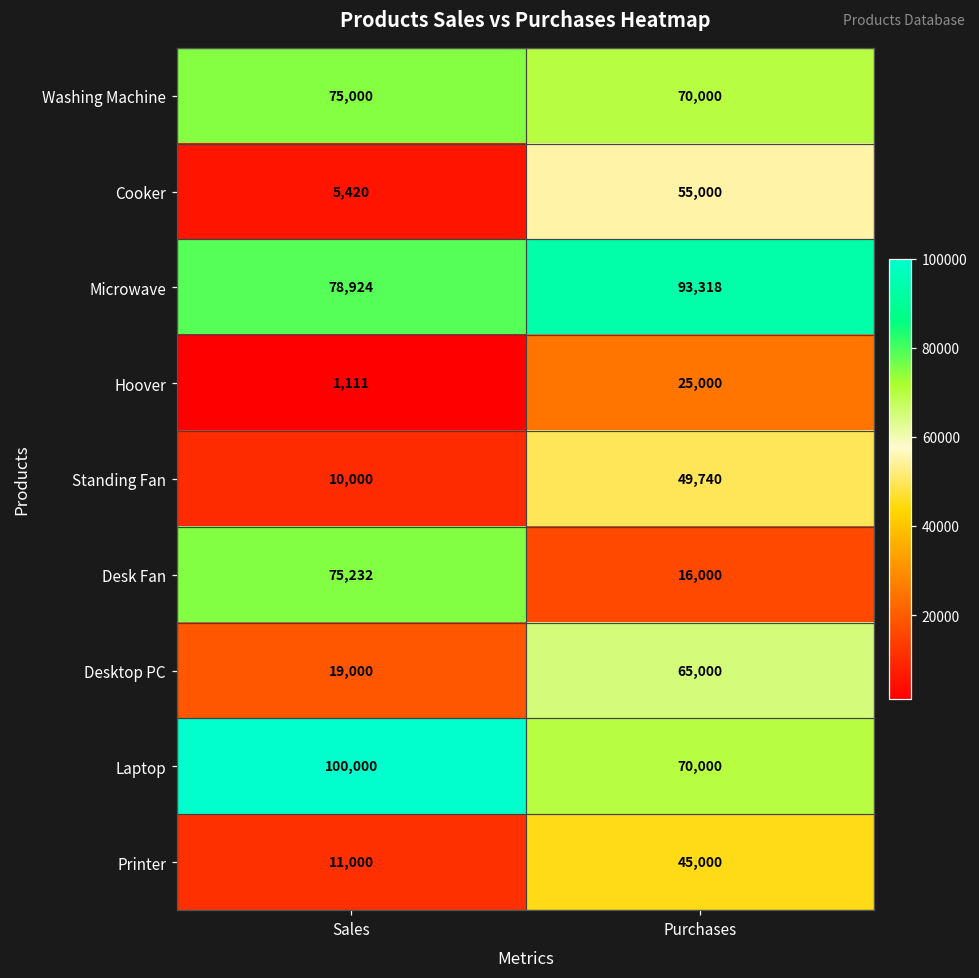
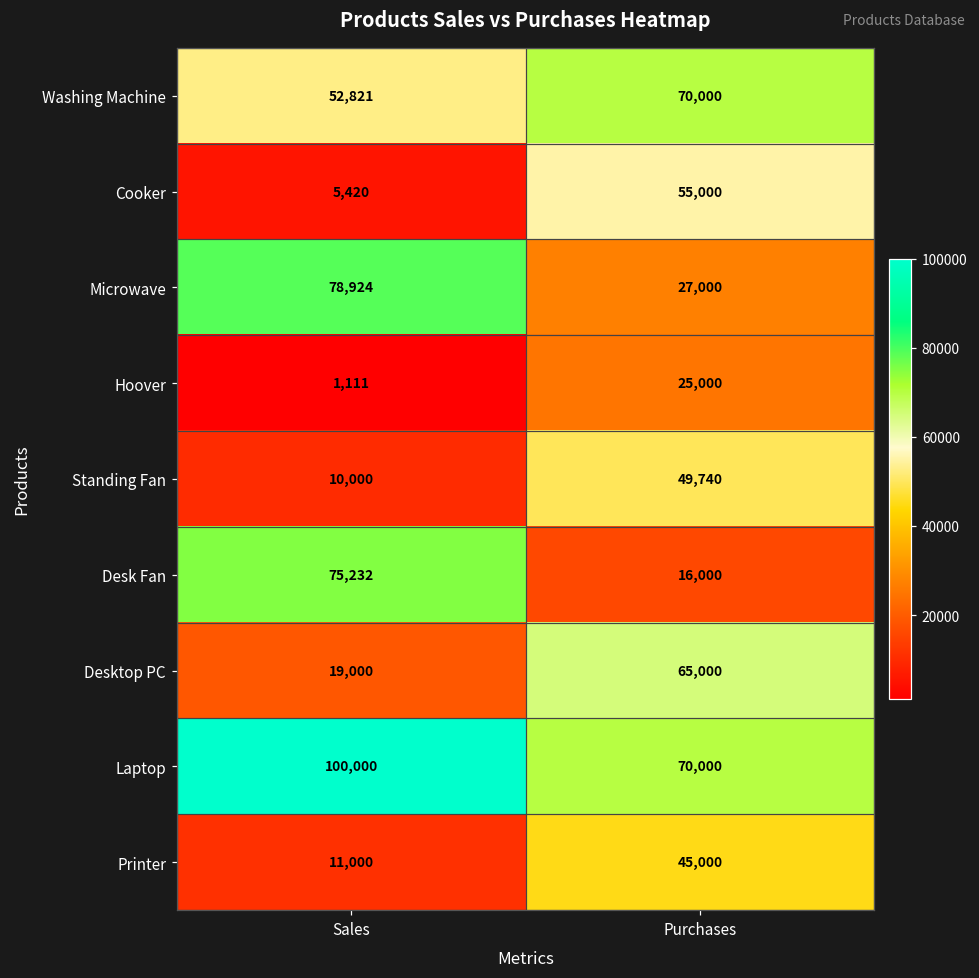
  {
    "Washing Machine": {
-     "Sales": "75,000",
+     "Sales": "52,821",
      "Purchases": "70,000"
    },
    "Cooker": {
      "Sales": "5,420",
      "Purchases": "55,000"
    },
    "Microwave": {
      "Sales": "78,924",
-     "Purchases": "93,318"
+     "Purchases": "27,000"
    },
    "Hoover": {
      "Sales": "1,111",
      "Purchases": "25,000"
    },
    "Standing Fan": {
      "Sales": "10,000",
      "Purchases": "49,740"
    },
    "Desk Fan": {
      "Sales": "75,232",
      "Purchases": "16,000"
    },
    "Desktop PC": {
      "Sales": "19,000",
      "Purchases": "65,000"
    },
    "Laptop": {
      "Sales": "100,000",
      "Purchases": "70,000"
    },
    "Printer": {
      "Sales": "11,000",
      "Purchases": "45,000"
    }
  }
